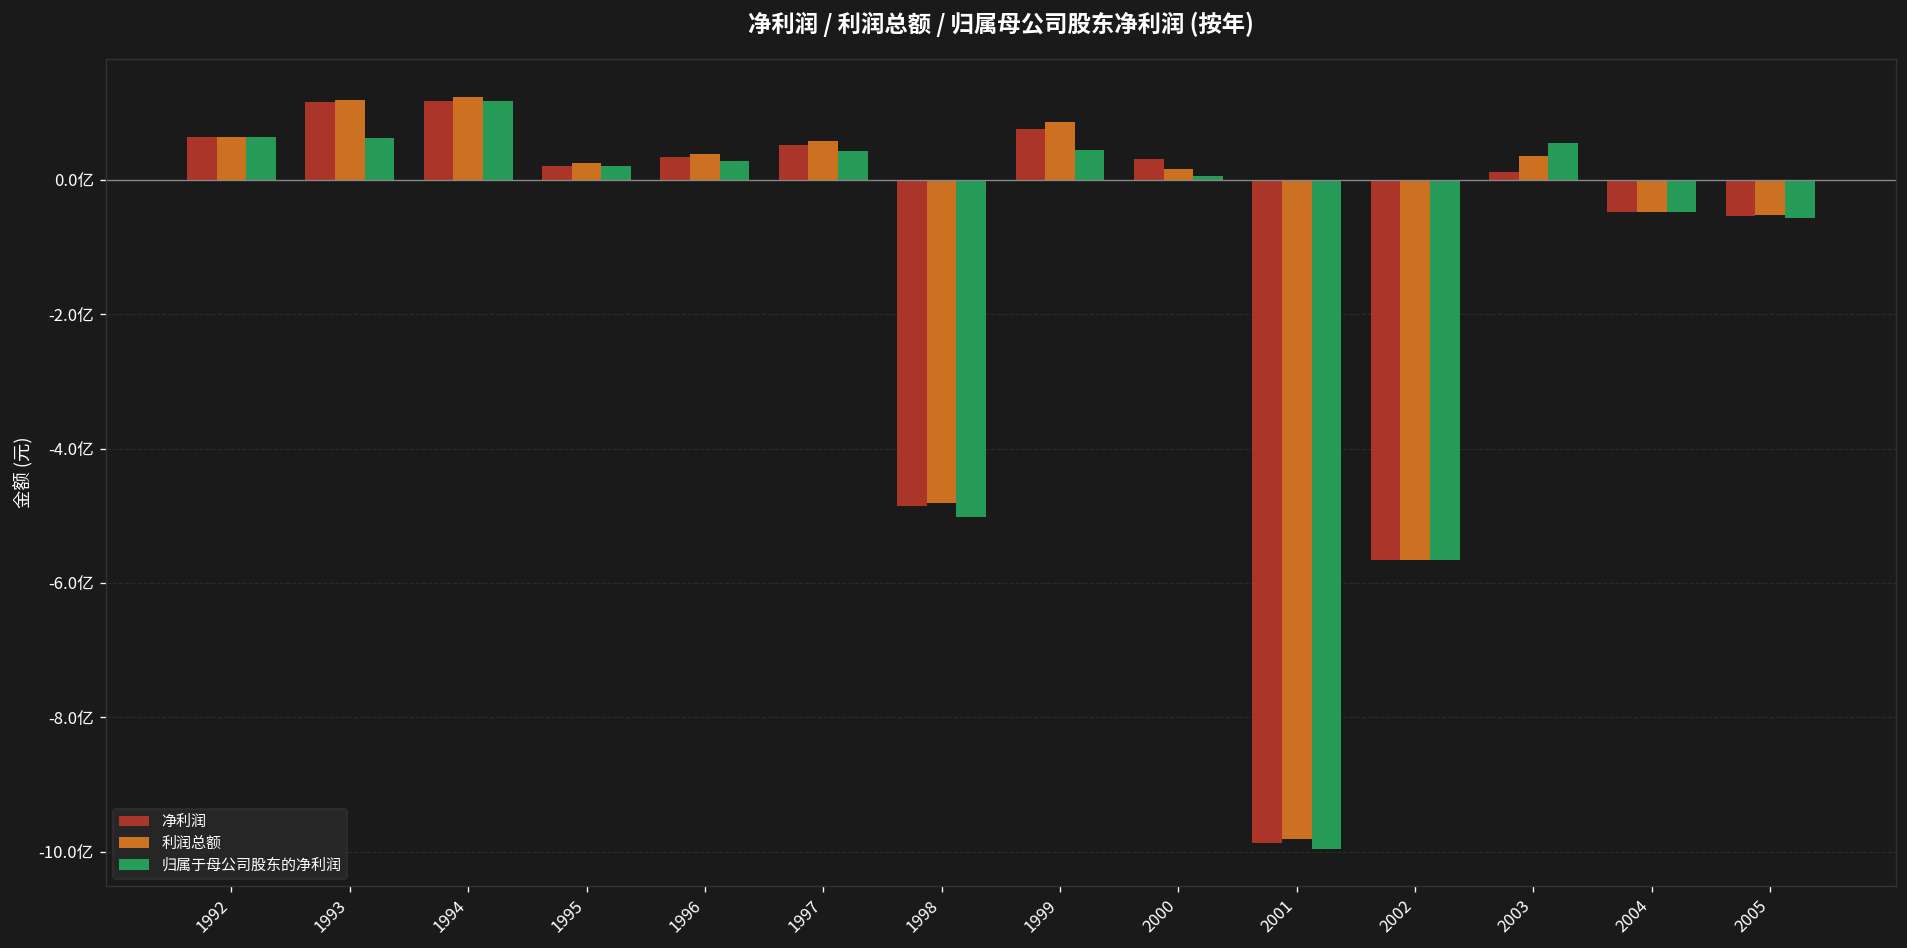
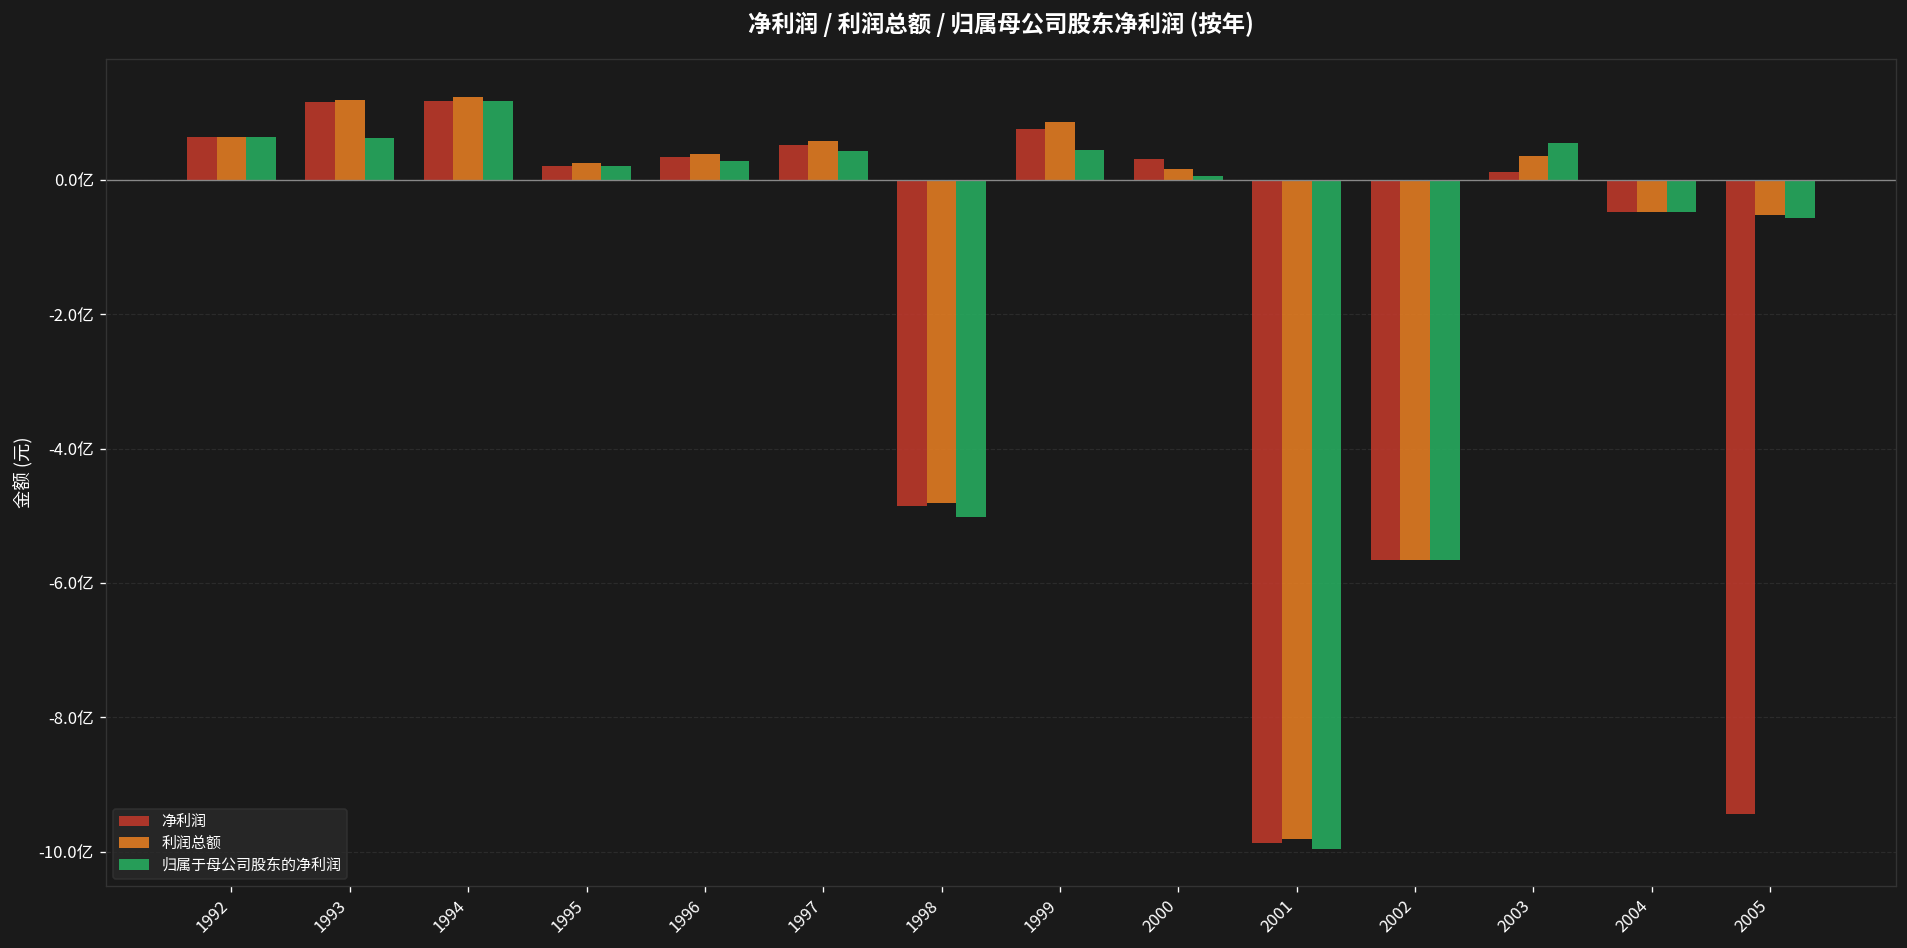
  {
    "净利润": {
      "1992": "0.6亿",
      "1993": "1.2亿",
      "1994": "1.2亿",
      "1995": "0.2亿",
      "1996": "0.3亿",
      "1997": "0.5亿",
      "1998": "-4.9亿",
      "1999": "0.8亿",
      "2000": "0.3亿",
      "2001": "-9.9亿",
      "2002": "-5.7亿",
      "2003": "0.1亿",
      "2004": "-0.5亿",
-     "2005": "-0.5亿"
+     "2005": "-9.4亿"
    },
    "利润总额": {
      "1992": "0.6亿",
      "1993": "1.2亿",
      "1994": "1.2亿",
      "1995": "0.2亿",
      "1996": "0.4亿",
      "1997": "0.6亿",
      "1998": "-4.8亿",
      "1999": "0.9亿",
      "2000": "0.2亿",
      "2001": "-9.8亿",
      "2002": "-5.7亿",
      "2003": "0.4亿",
      "2004": "-0.5亿",
      "2005": "-0.5亿"
    },
    "归属于母公司股东的净利润": {
      "1992": "0.6亿",
      "1993": "0.6亿",
      "1994": "1.2亿",
      "1995": "0.2亿",
      "1996": "0.3亿",
      "1997": "0.4亿",
      "1998": "-5.0亿",
      "1999": "0.5亿",
      "2000": "0.1亿",
      "2001": "-10.0亿",
      "2002": "-5.7亿",
      "2003": "0.6亿",
      "2004": "-0.5亿",
      "2005": "-0.6亿"
    }
  }
